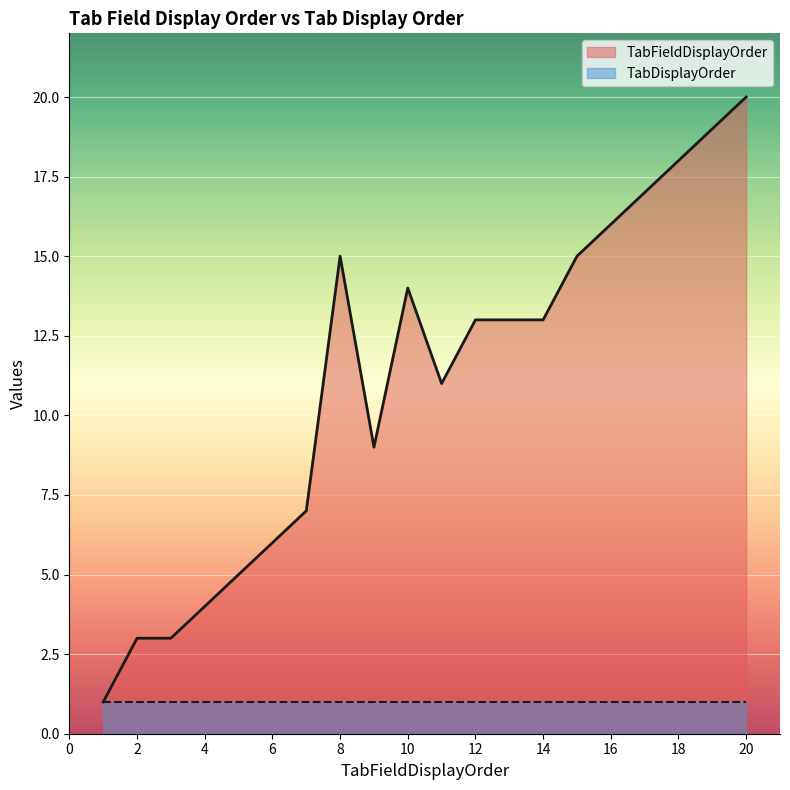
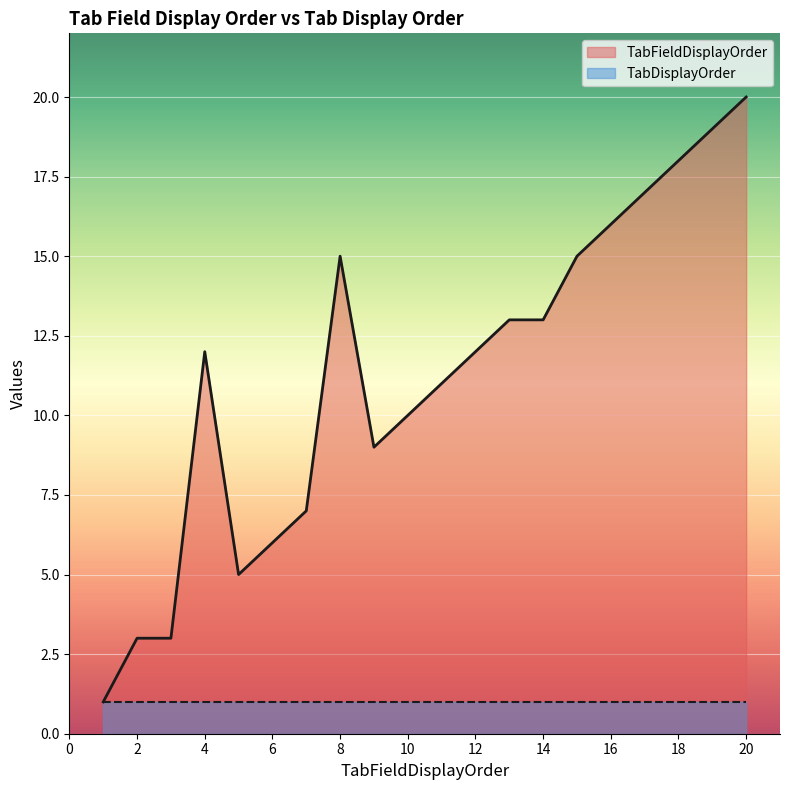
  {
    "TabFieldDisplayOrder": {
      "2": 3,
-     "4": 4,
+     "4": 12,
      "6": 6,
      "8": 15,
-     "10": 14,
-     "12": 13,
+     "10": 10,
+     "12": 12,
      "14": 13,
      "16": 16,
      "18": 18,
      "20": 20
    },
    "TabDisplayOrder": {
      "2": 1,
      "4": 1,
      "6": 1,
      "8": 1,
      "10": 1,
      "12": 1,
      "14": 1,
      "16": 1,
      "18": 1,
      "20": 1
    }
  }
